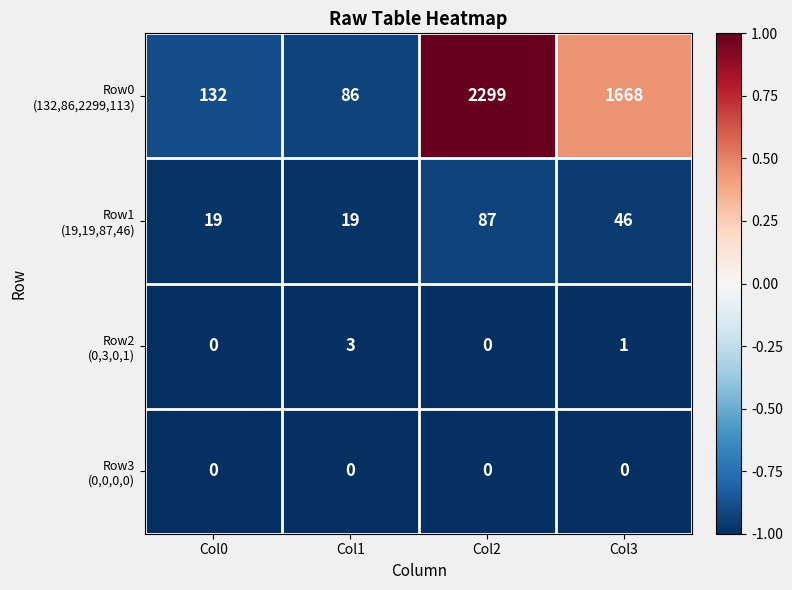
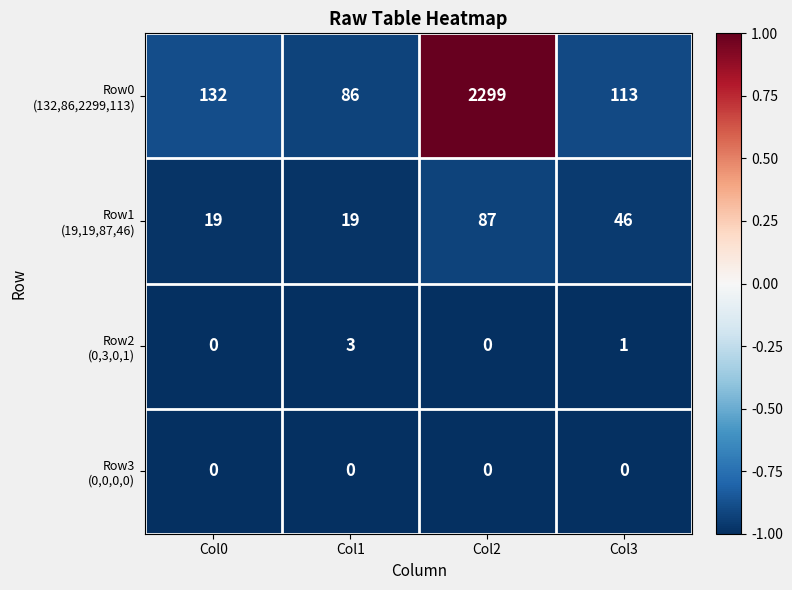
  {
    "Row0 (132,86,2299,113)": {
      "Col0": 132,
      "Col1": 86,
      "Col2": 2299,
-     "Col3": 1668
+     "Col3": 113
    },
    "Row1 (19,19,87,46)": {
      "Col0": 19,
      "Col1": 19,
      "Col2": 87,
      "Col3": 46
    },
    "Row2 (0,3,0,1)": {
      "Col0": 0,
      "Col1": 3,
      "Col2": 0,
      "Col3": 1
    },
    "Row3 (0,0,0,0)": {
      "Col0": 0,
      "Col1": 0,
      "Col2": 0,
      "Col3": 0
    }
  }
